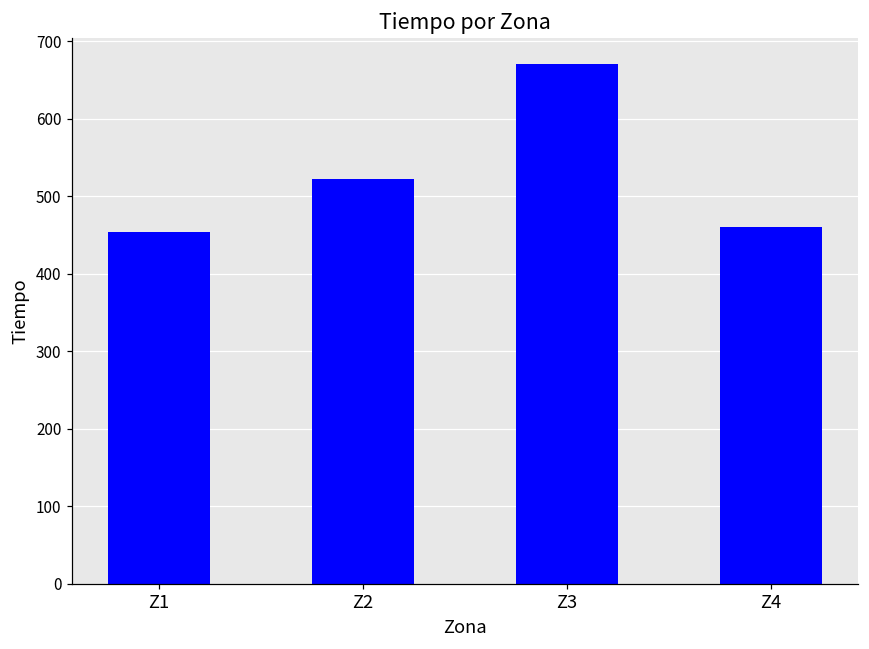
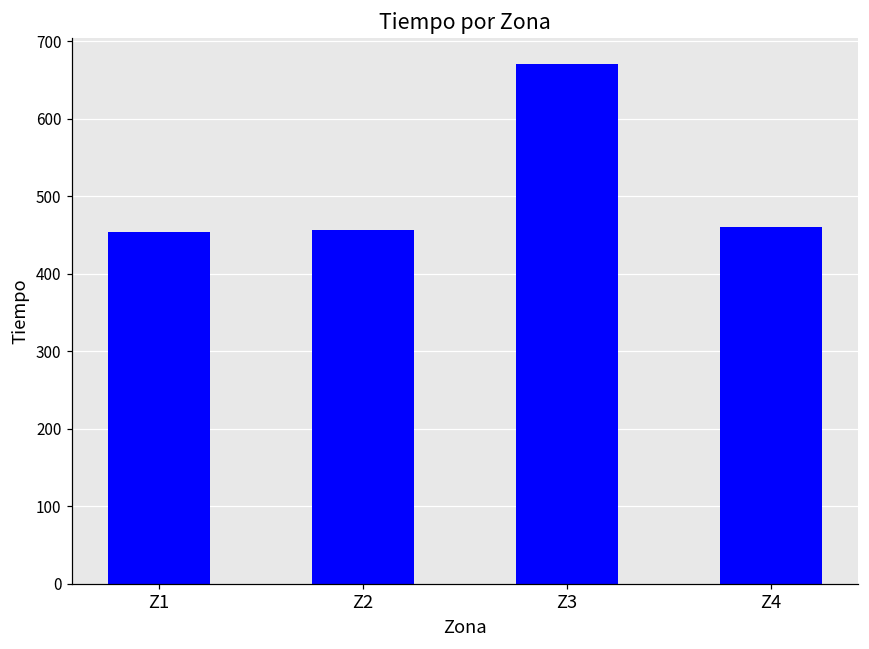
  {
    "Z1": 450,
-   "Z2": 520,
+   "Z2": 460,
    "Z3": 670,
    "Z4": 460
  }
